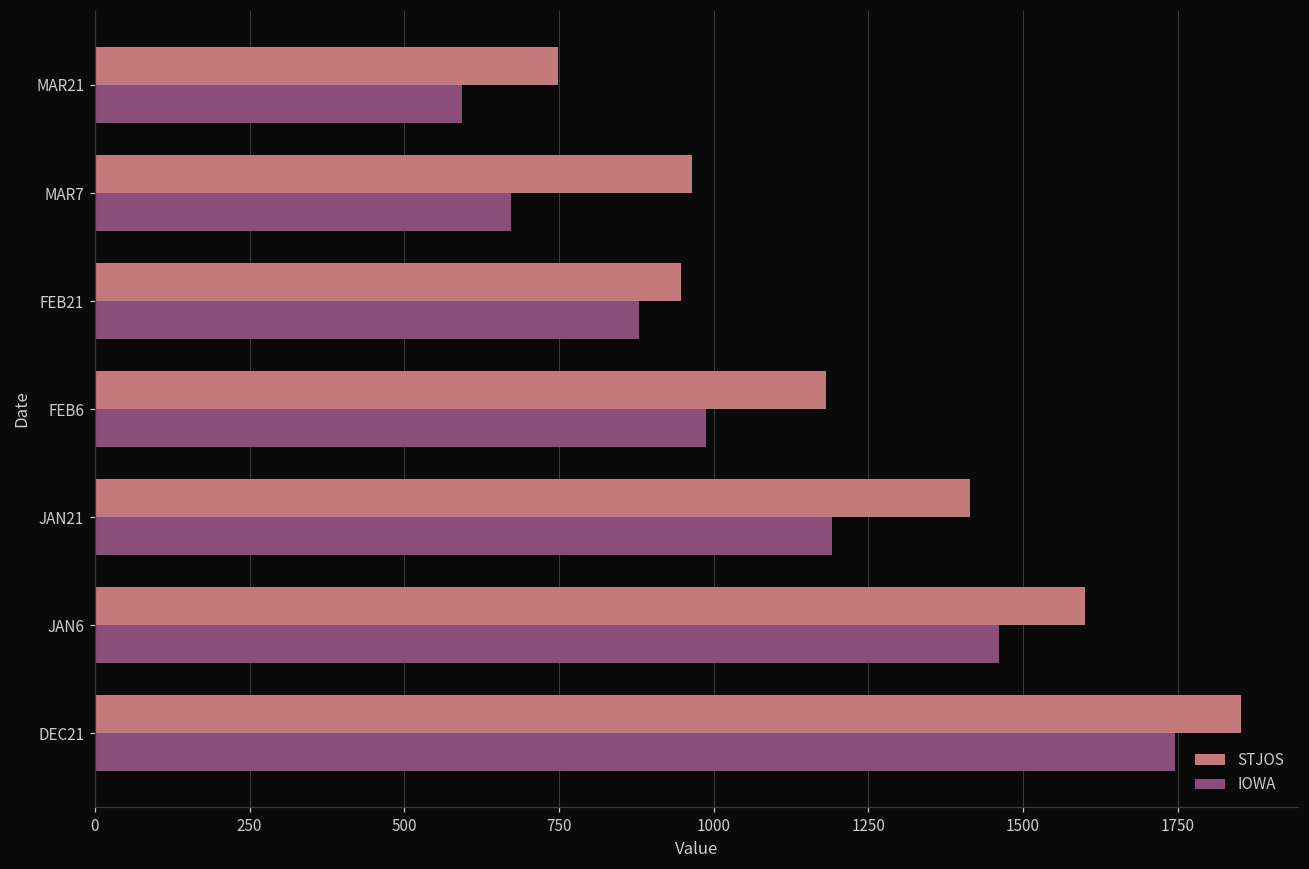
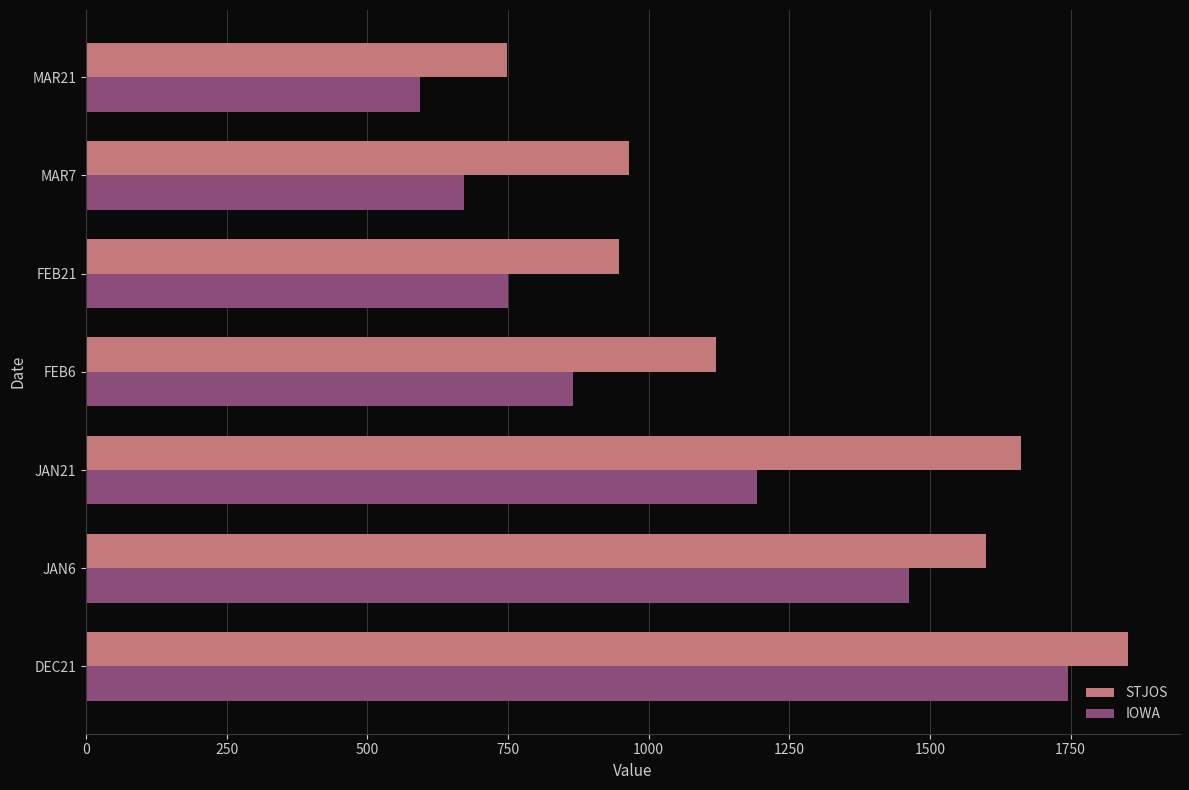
  {
    "STJOS": {
      "MAR21": 750,
      "MAR7": 970,
      "FEB21": 950,
-     "FEB6": 1180,
-     "JAN21": 1410,
+     "FEB6": 1120,
+     "JAN21": 1660,
      "JAN6": 1600,
      "DEC21": 1850
    },
    "IOWA": {
      "MAR21": 590,
      "MAR7": 670,
-     "FEB21": 880,
-     "FEB6": 990,
+     "FEB21": 750,
+     "FEB6": 870,
      "JAN21": 1190,
      "JAN6": 1460,
      "DEC21": 1750
    }
  }
